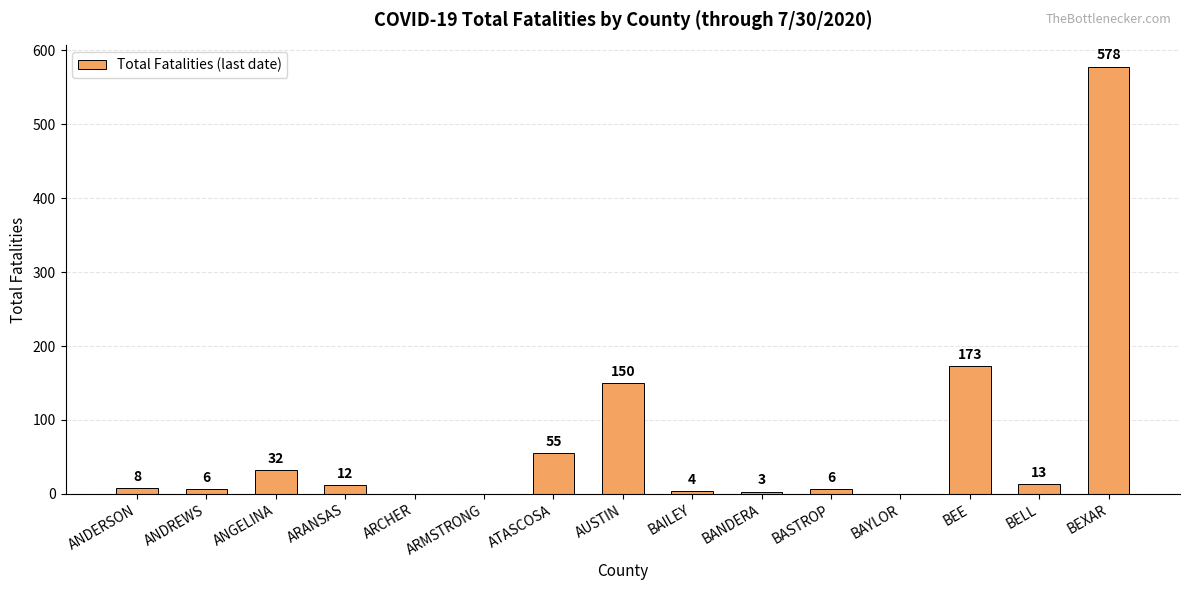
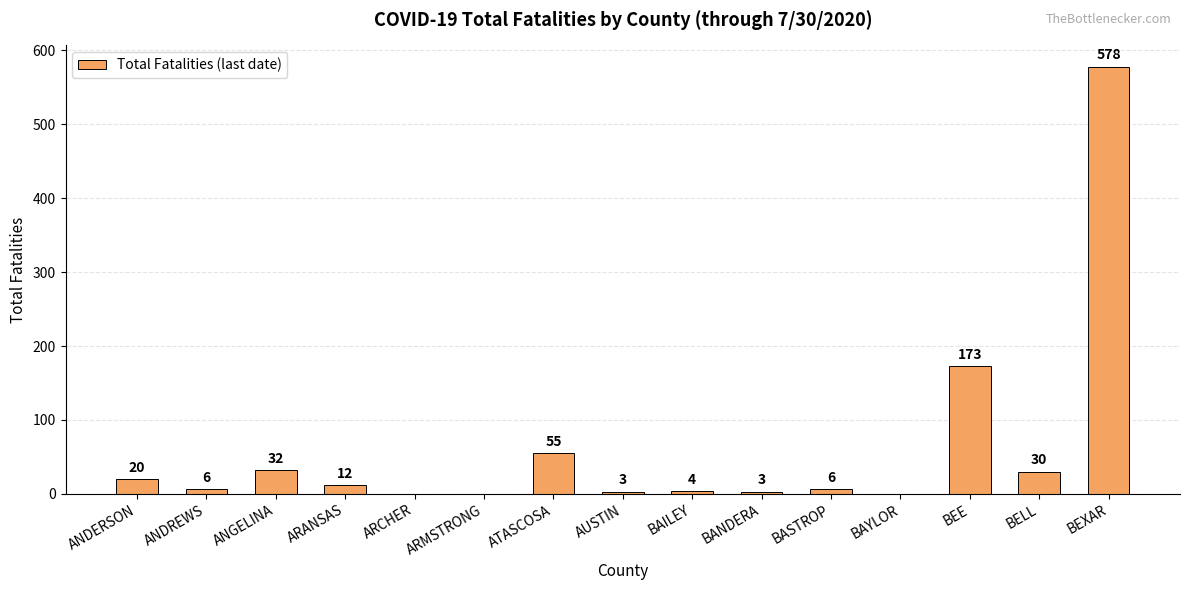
  {
-   "ANDERSON": 8,
+   "ANDERSON": 20,
    "ANDREWS": 6,
    "ANGELINA": 32,
    "ARANSAS": 12,
    "ATASCOSA": 55,
-   "AUSTIN": 150,
+   "AUSTIN": 3,
    "BAILEY": 4,
    "BANDERA": 3,
    "BASTROP": 6,
    "BEE": 173,
-   "BELL": 13,
+   "BELL": 30,
    "BEXAR": 578
  }
